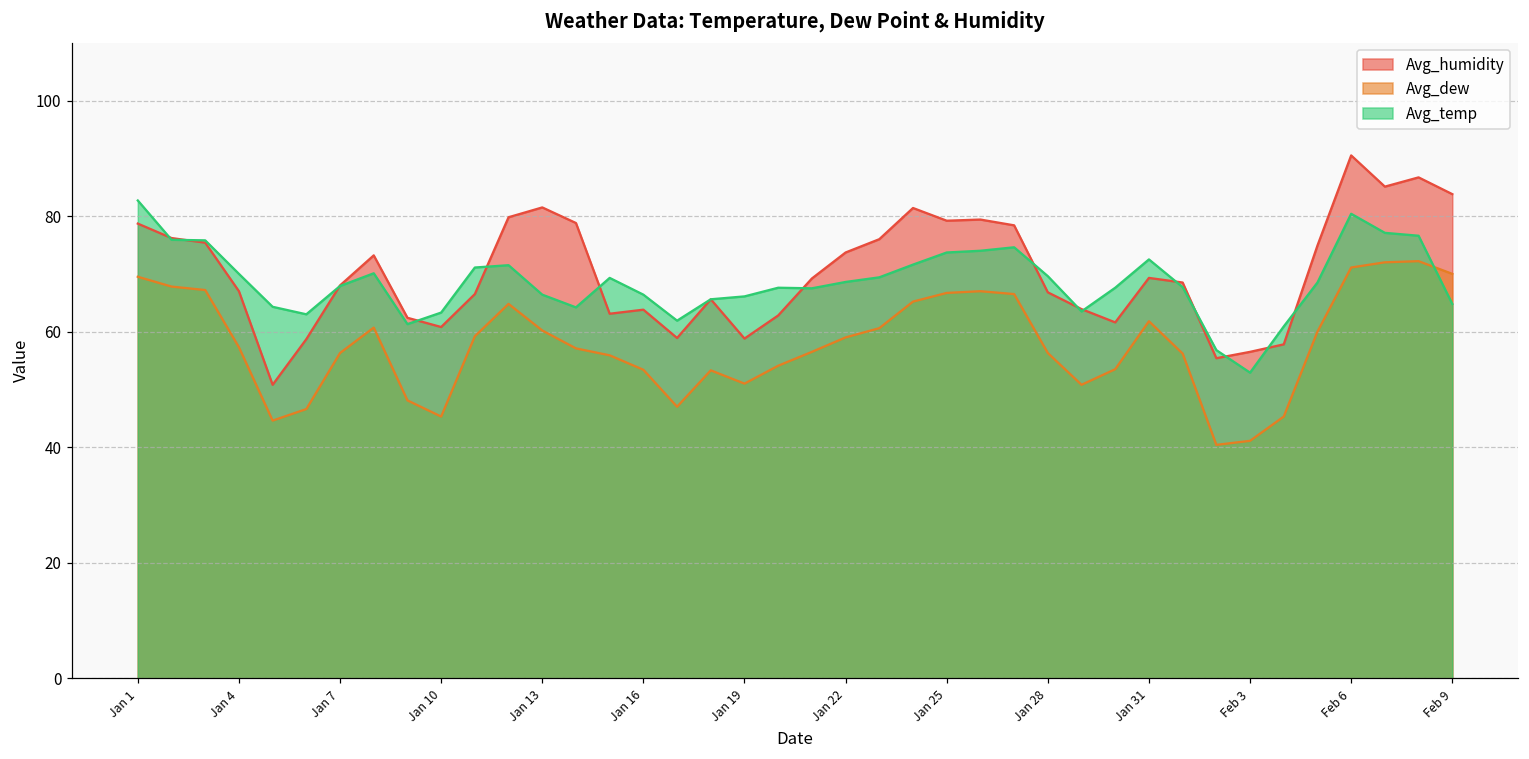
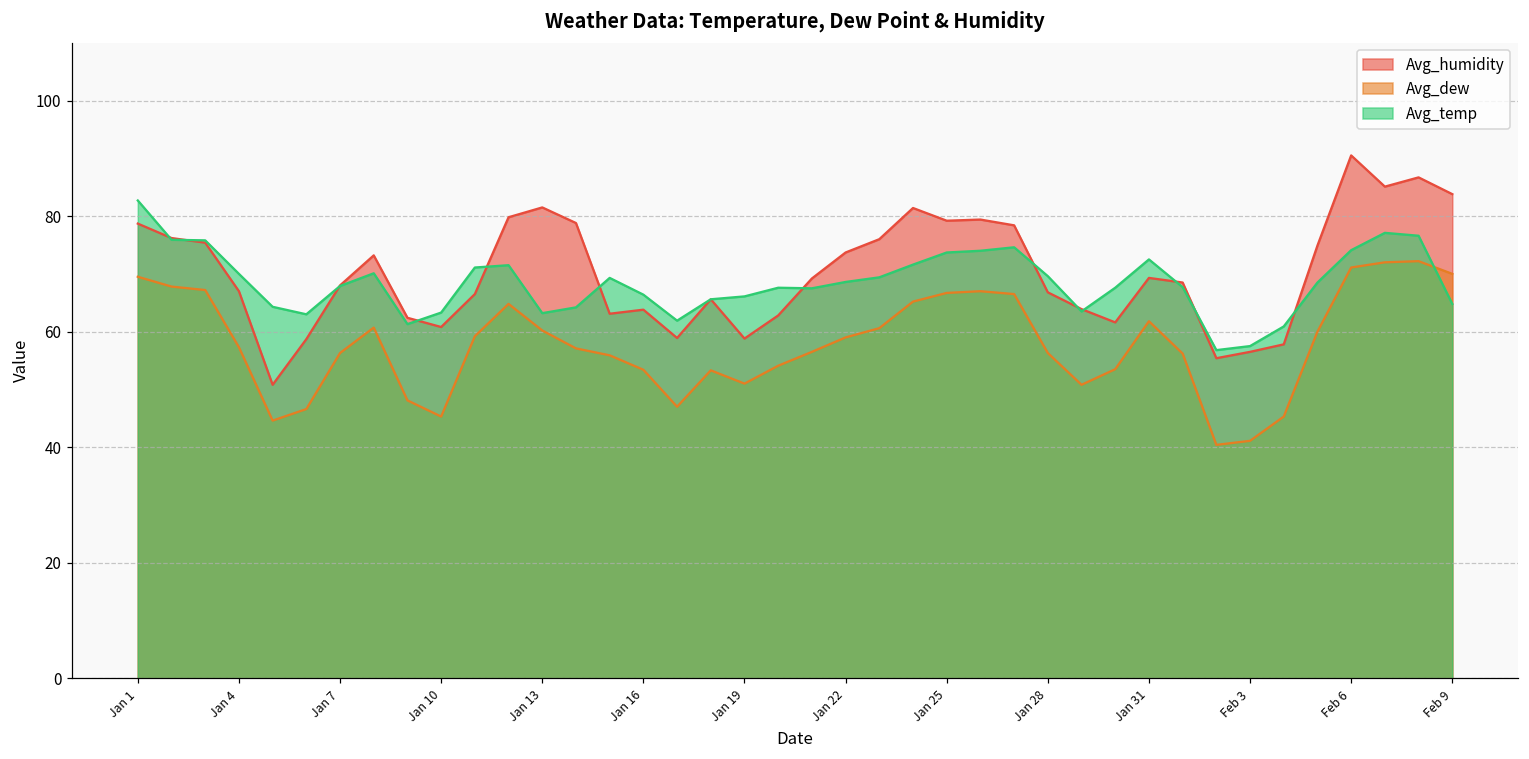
  {
    "Avg_temp": {
      "Jan 1": 83,
      "Jan 4": 70,
      "Jan 10": 63,
-     "Jan 13": 66,
+     "Jan 13": 63,
      "Jan 16": 66,
      "Jan 19": 66,
      "Jan 22": 69,
      "Jan 25": 74,
      "Jan 28": 70,
      "Jan 31": 73,
-     "Feb 3": 53,
-     "Feb 6": 80,
+     "Feb 3": 58,
+     "Feb 6": 74,
      "Feb 9": 65
    }
  }
